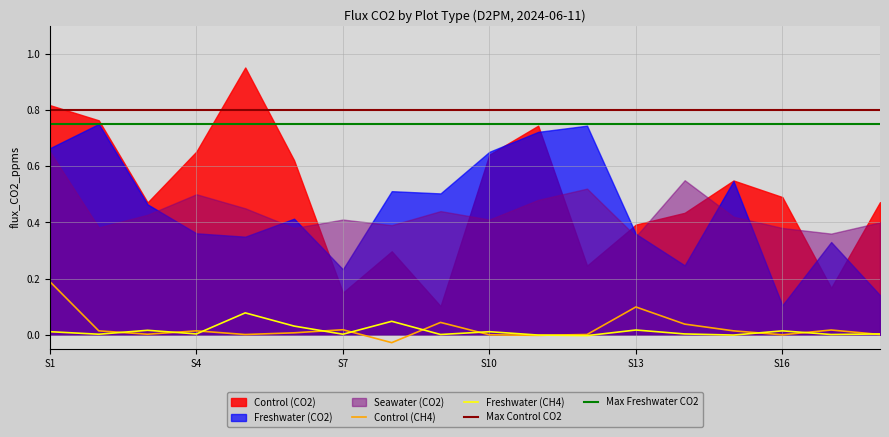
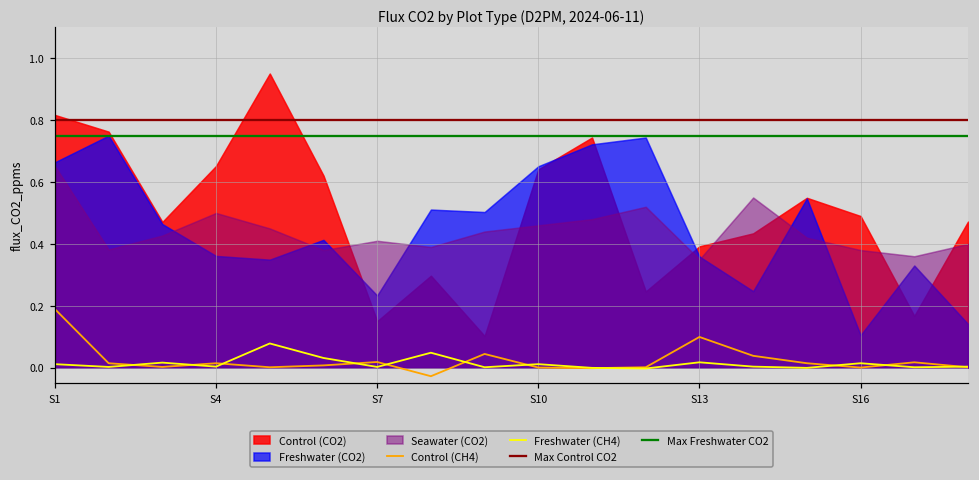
  {
    "Control (CH4)": {
      "S1": 0.19,
      "S4": 0.01,
      "S7": 0.02,
      "S10": 0.00,
      "S13": 0.10,
      "S16": 0.00
    },
    "Control (CO2)": {
      "S1": 0.82,
      "S4": 0.65,
      "S7": 0.15,
      "S10": 0.64,
      "S13": 0.39,
      "S16": 0.49
    },
    "Freshwater (CH4)": {
      "S1": 0.01,
      "S4": 0.00,
      "S7": 0.00,
      "S10": 0.01,
      "S13": 0.02,
      "S16": 0.01
    },
    "Freshwater (CO2)": {
      "S1": 0.66,
      "S4": 0.36,
      "S7": 0.23,
      "S10": 0.65,
      "S16": 0.11
    },
    "Seawater (CO2)": {
      "S1": 0.65,
      "S4": 0.50,
      "S7": 0.41,
-     "S10": 0.41,
+     "S10": 0.46,
      "S16": 0.38
    }
  }
